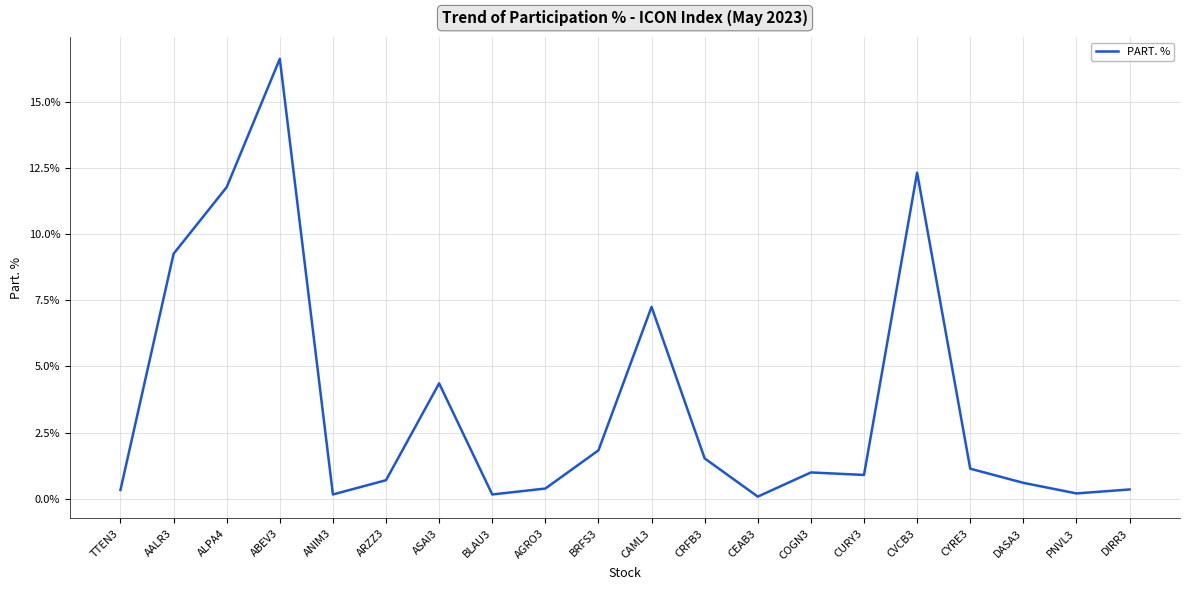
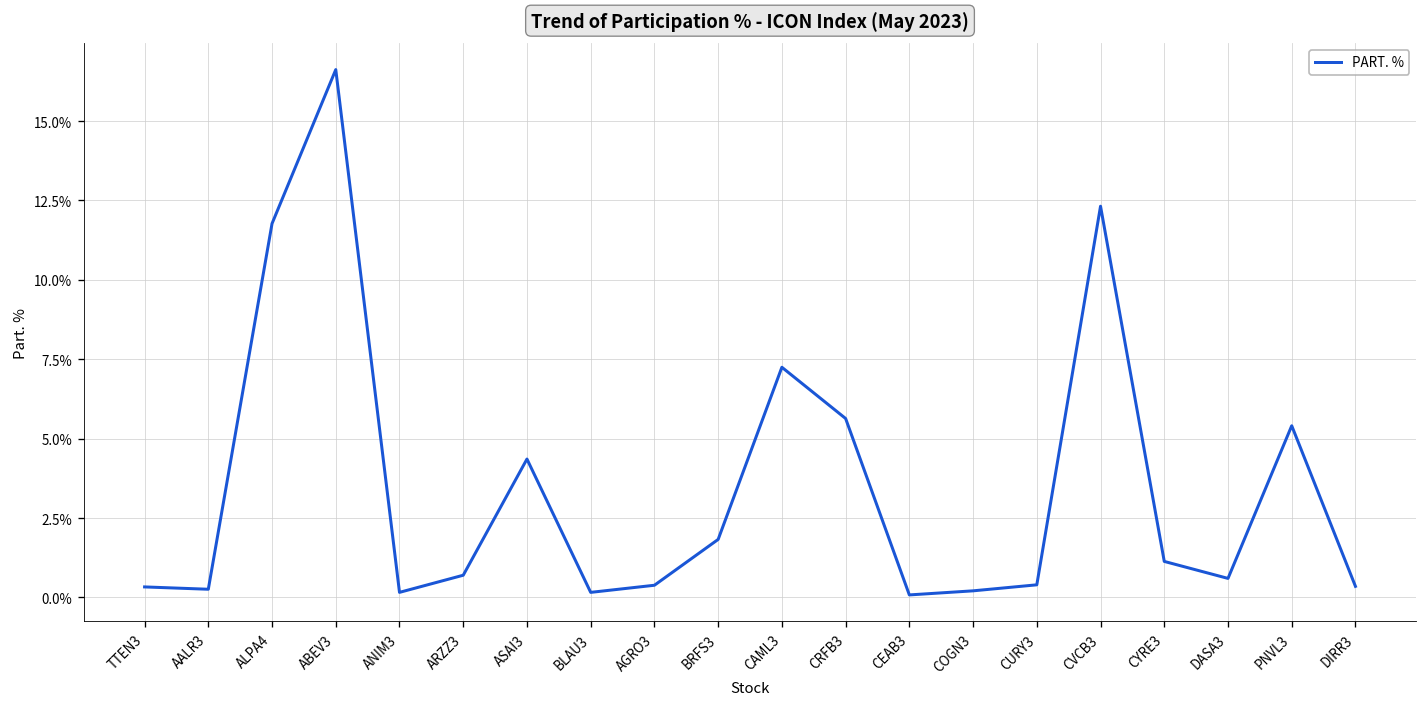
  {
    "TTEN3": "0.3%",
-   "AALR3": "9.3%",
+   "AALR3": "0.3%",
    "ALPA4": "11.8%",
    "ABEV3": "16.6%",
    "ANIM3": "0.2%",
    "ARZZ3": "0.7%",
    "ASAI3": "4.4%",
    "BLAU3": "0.2%",
    "AGRO3": "0.4%",
    "BRFS3": "1.8%",
    "CAML3": "7.2%",
-   "CRFB3": "1.5%",
+   "CRFB3": "5.6%",
    "CEAB3": "0.1%",
-   "COGN3": "1.0%",
-   "CURY3": "0.9%",
+   "COGN3": "0.2%",
+   "CURY3": "0.4%",
    "CVCB3": "12.3%",
    "CYRE3": "1.1%",
    "DASA3": "0.6%",
-   "PNVL3": "0.2%",
+   "PNVL3": "5.4%",
    "DIRR3": "0.3%"
  }
